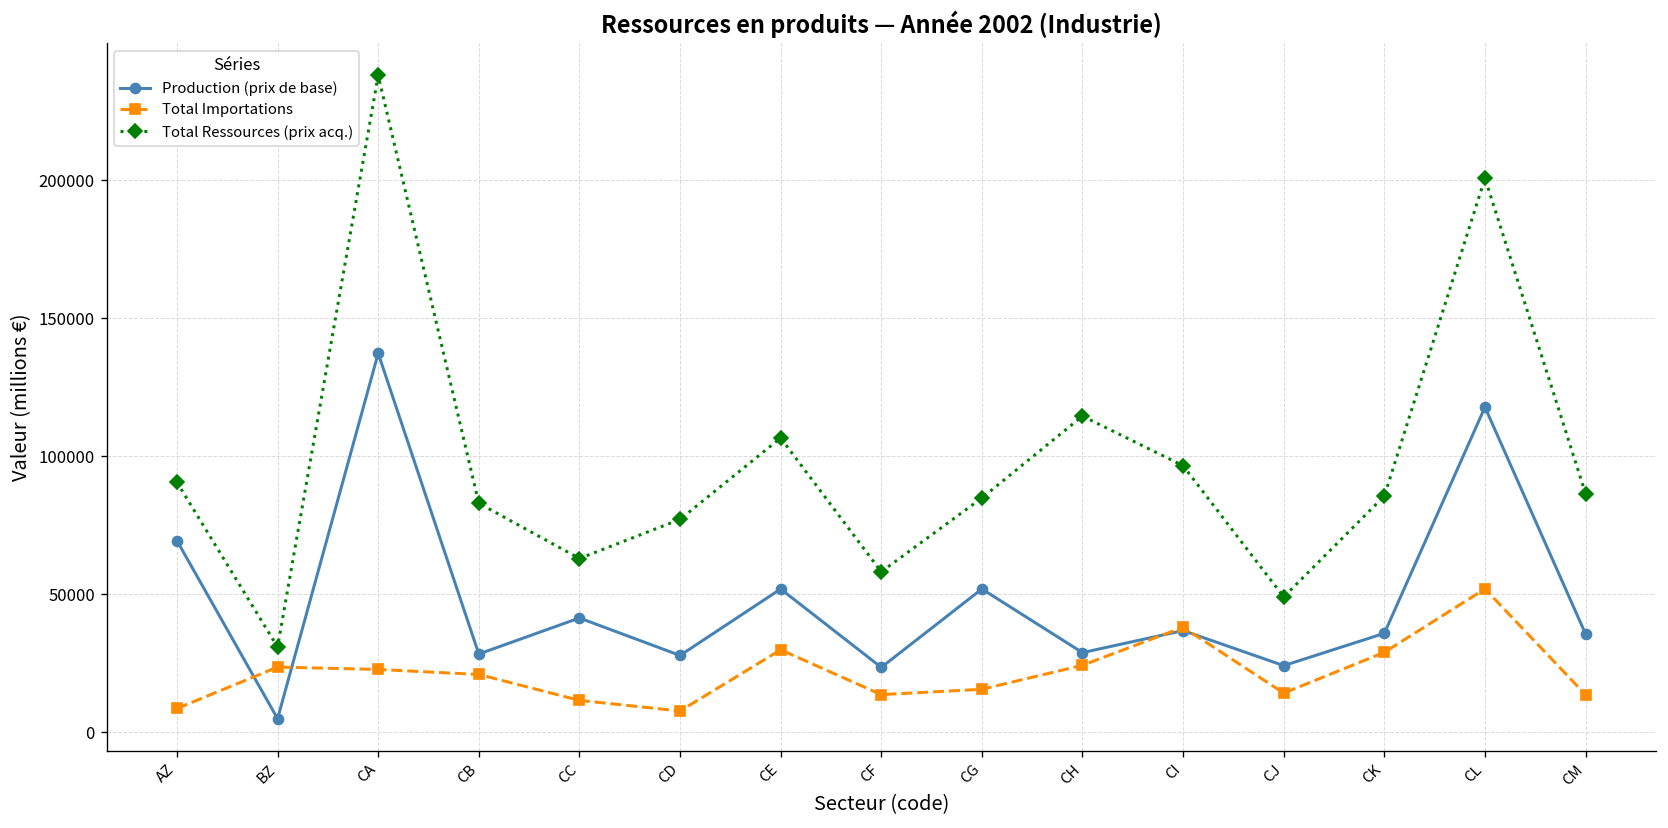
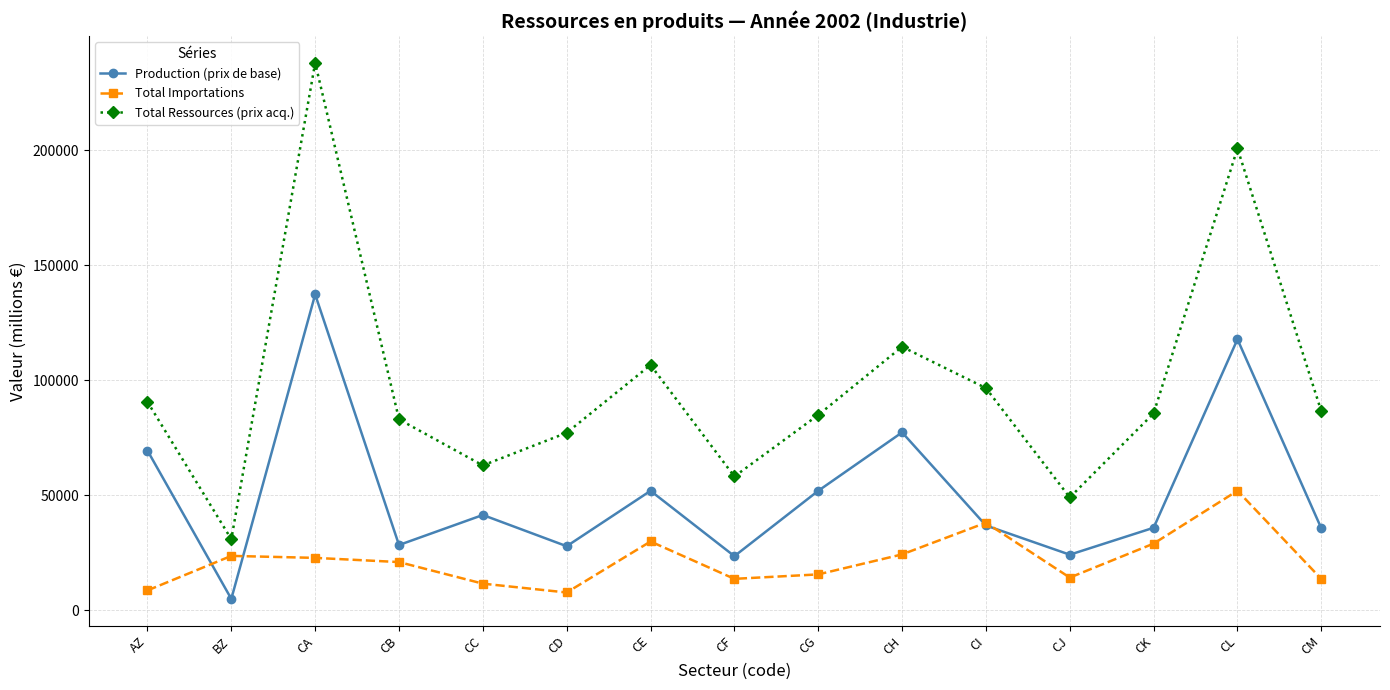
  {
    "Production (prix de base)": {
      "AZ": 69000,
      "BZ": 5000,
      "CA": 137000,
      "CB": 28000,
      "CC": 41000,
      "CD": 28000,
      "CE": 52000,
      "CF": 24000,
      "CG": 52000,
-     "CH": 29000,
+     "CH": 77000,
      "CI": 37000,
      "CJ": 24000,
      "CK": 36000,
      "CL": 118000,
      "CM": 36000
    },
    "Total Importations": {
      "AZ": 9000,
      "BZ": 24000,
      "CA": 23000,
      "CB": 21000,
      "CC": 12000,
      "CD": 8000,
      "CE": 30000,
      "CF": 14000,
      "CG": 16000,
      "CH": 24000,
      "CI": 38000,
      "CJ": 14000,
      "CK": 29000,
      "CL": 52000,
      "CM": 14000
    },
    "Total Ressources (prix acq.)": {
      "AZ": 91000,
      "BZ": 31000,
      "CA": 238000,
      "CB": 83000,
      "CC": 63000,
      "CD": 77000,
      "CE": 107000,
      "CF": 58000,
      "CG": 85000,
      "CH": 115000,
      "CI": 97000,
      "CJ": 49000,
      "CK": 86000,
      "CL": 201000,
      "CM": 87000
    }
  }
